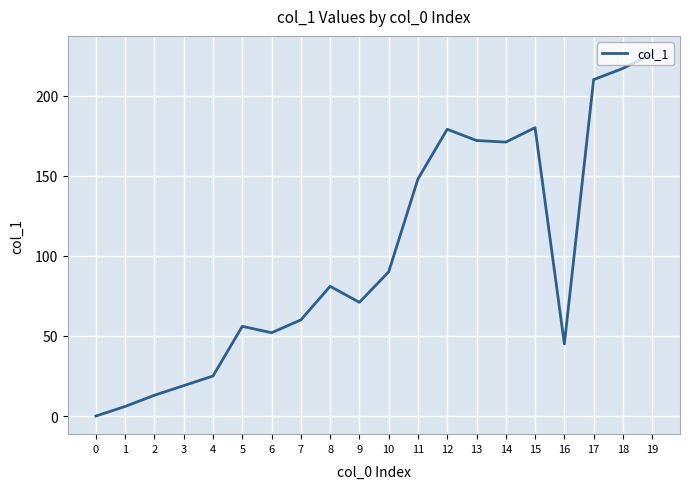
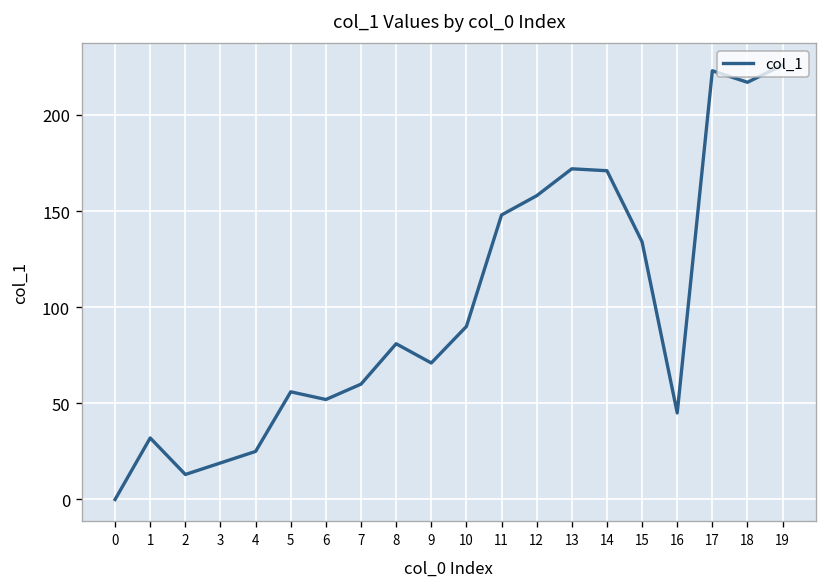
  {
    "0": 0,
-   "1": 6,
+   "1": 32,
    "2": 13,
    "3": 19,
    "4": 25,
    "5": 56,
    "6": 52,
    "7": 60,
    "8": 81,
    "9": 71,
    "10": 90,
    "11": 148,
-   "12": 179,
+   "12": 158,
    "13": 172,
    "14": 171,
-   "15": 180,
+   "15": 134,
    "16": 45,
-   "17": 210,
+   "17": 223,
    "18": 217
  }
